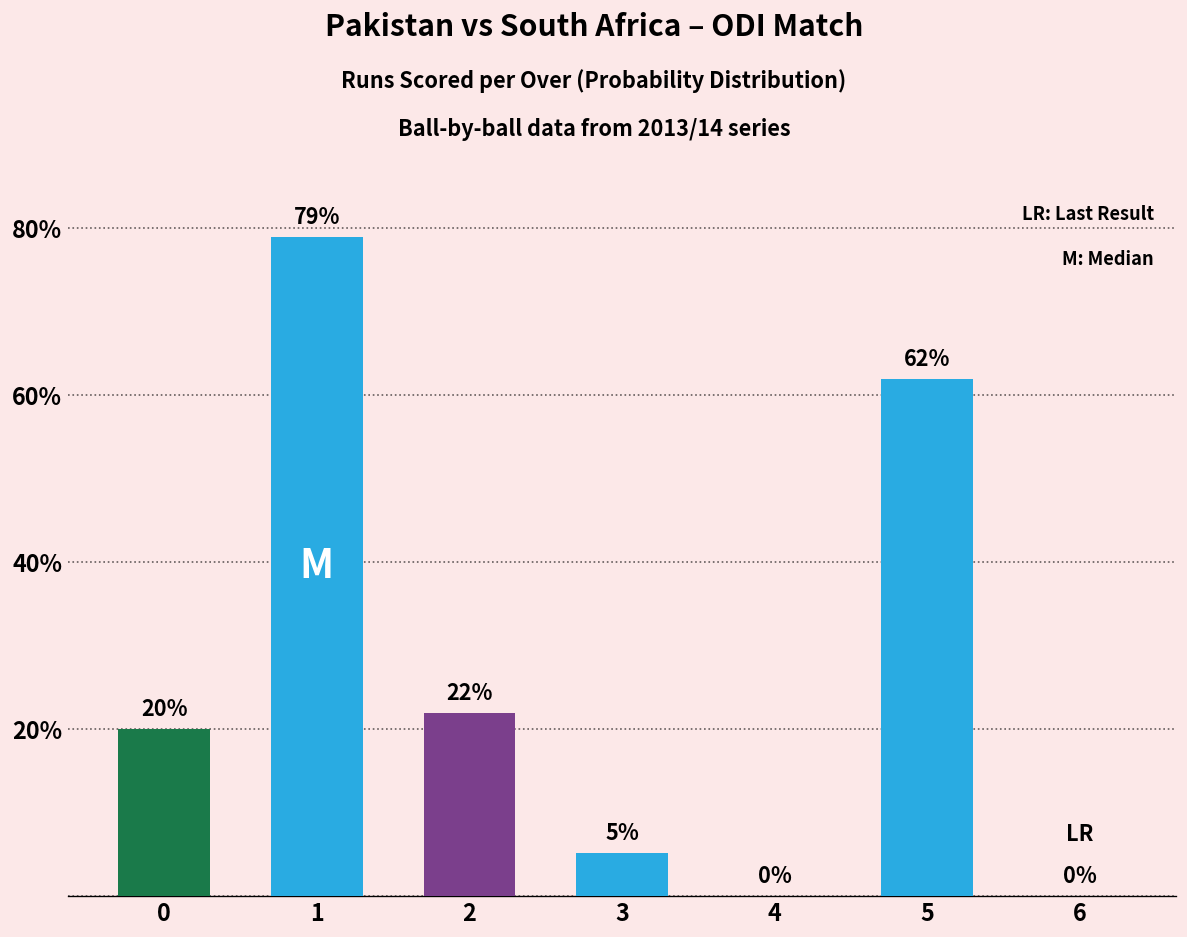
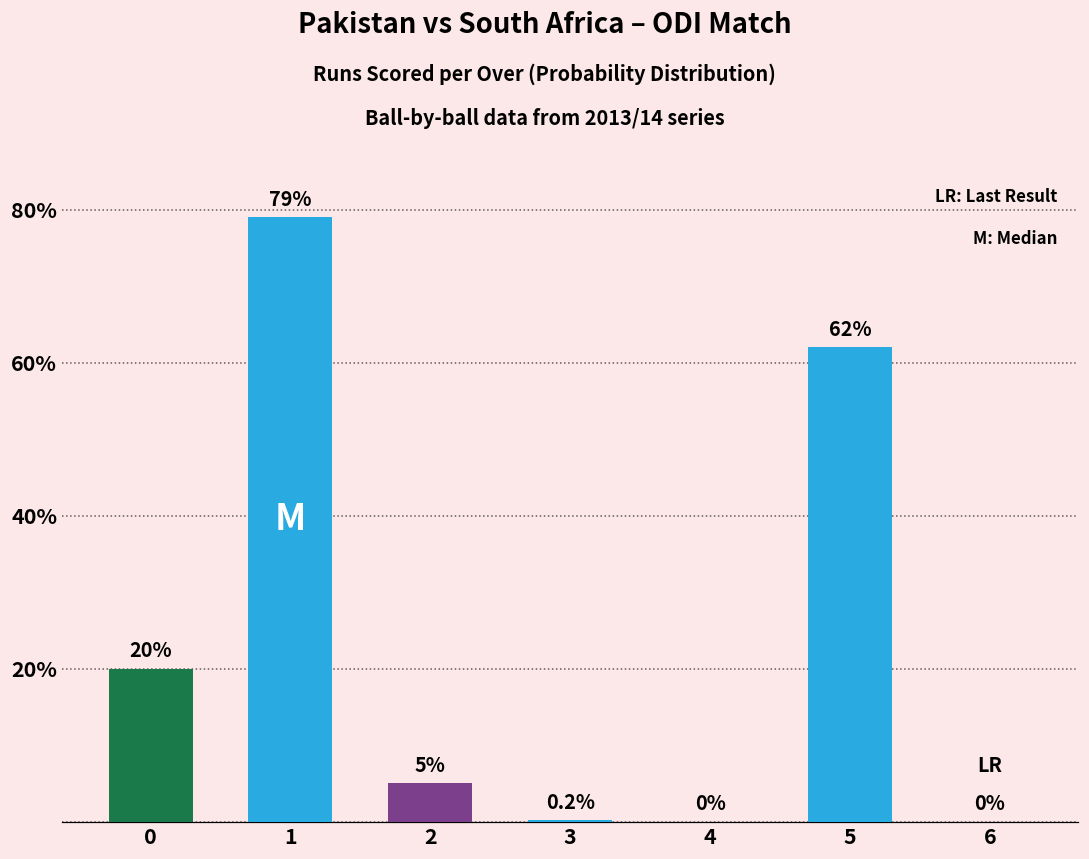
  {
    "0": "20%",
    "1": "79%",
-   "2": "22%",
-   "3": "5%",
+   "2": "5%",
+   "3": "0.2%",
    "4": "0%",
    "5": "62%",
    "6": "0%"
  }
